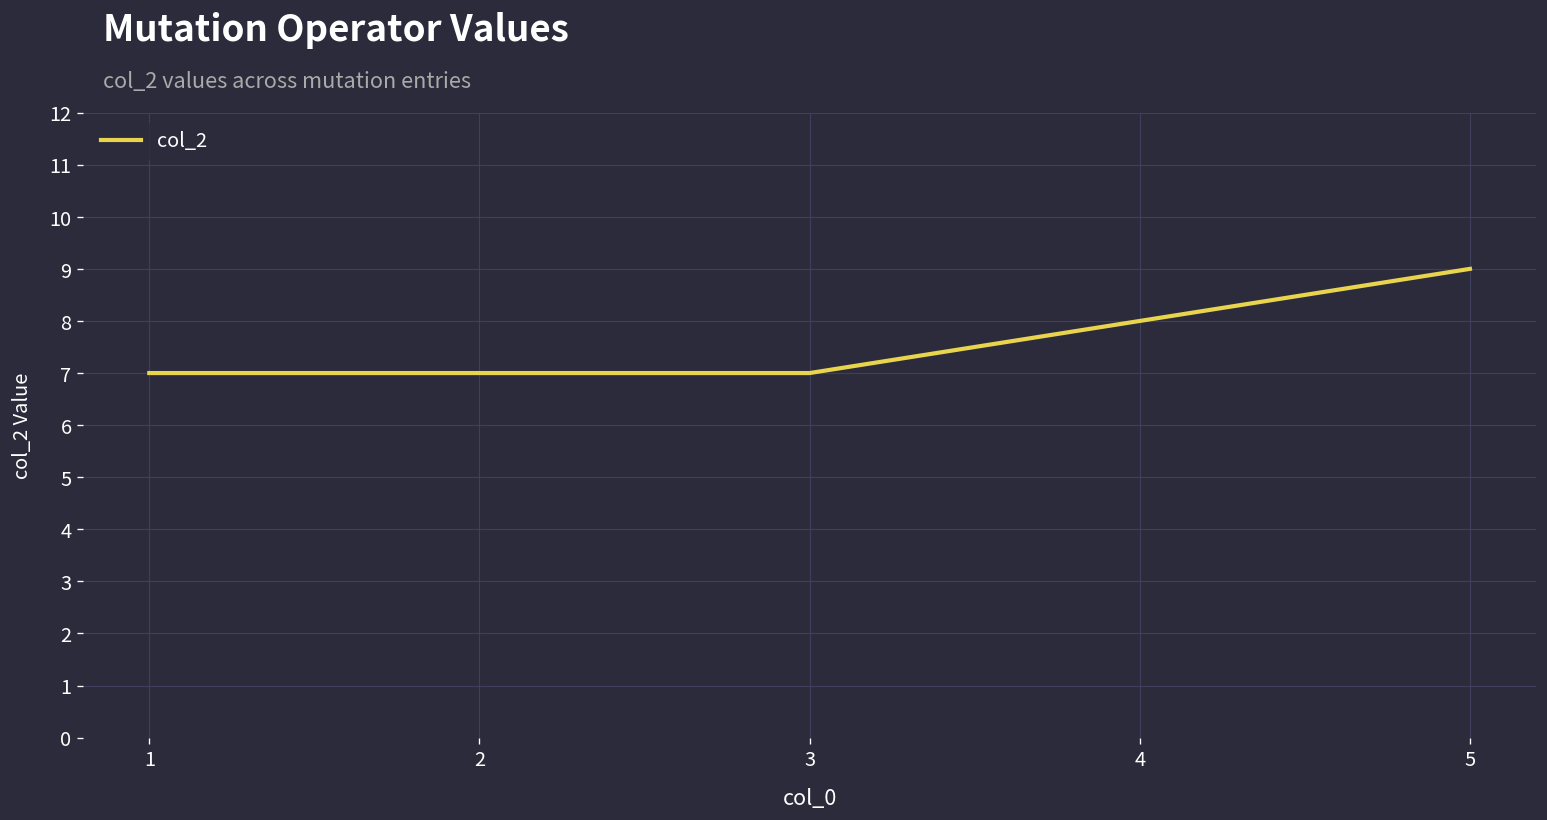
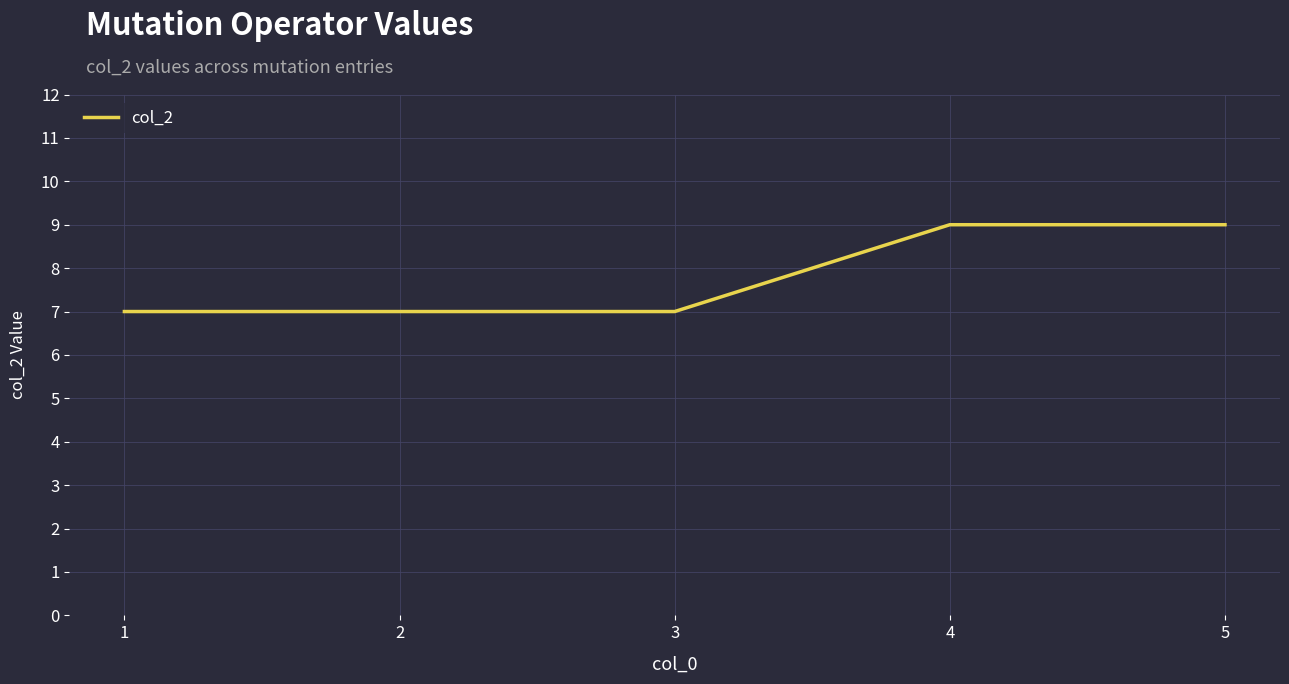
  {
    "1": 7,
    "2": 7,
    "3": 7,
-   "4": 8,
+   "4": 9,
    "5": 9
  }
